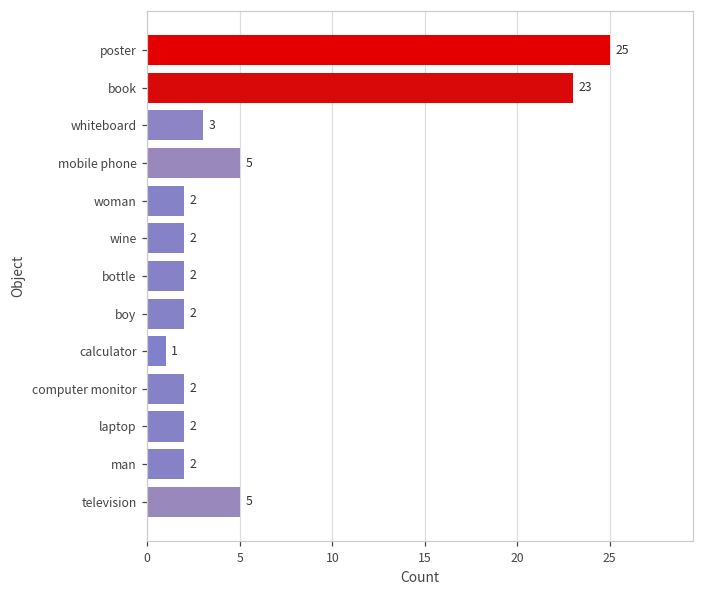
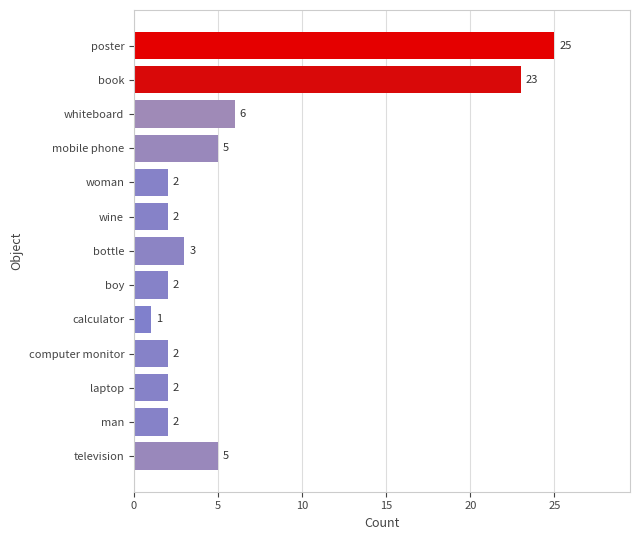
  {
    "poster": 25,
    "book": 23,
-   "whiteboard": 3,
+   "whiteboard": 6,
    "mobile phone": 5,
    "woman": 2,
    "wine": 2,
-   "bottle": 2,
+   "bottle": 3,
    "boy": 2,
    "calculator": 1,
    "computer monitor": 2,
    "laptop": 2,
    "man": 2,
    "television": 5
  }
